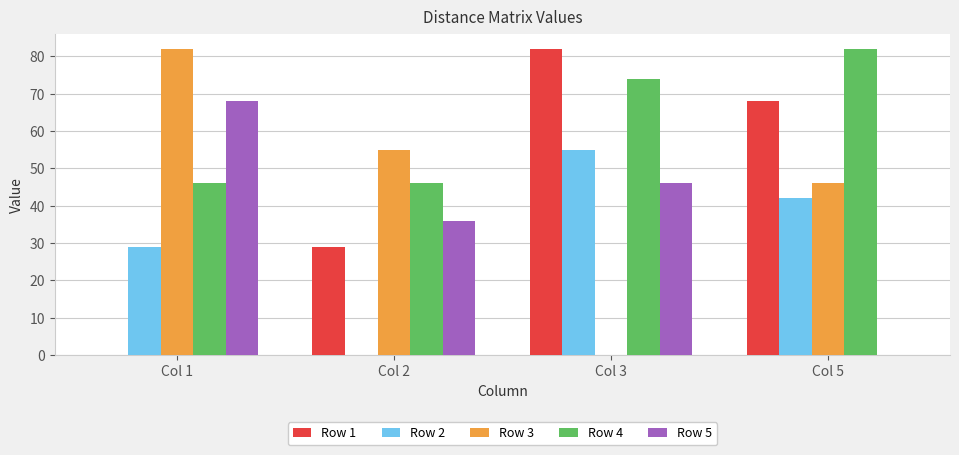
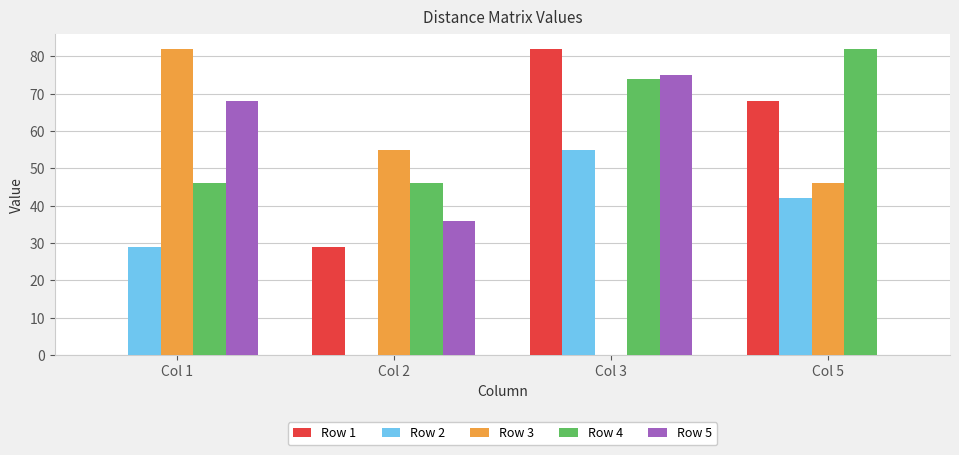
  {
    "Row 1": {
      "Col 1": 0,
      "Col 2": 29,
      "Col 3": 82,
      "Col 5": 68
    },
    "Row 2": {
      "Col 1": 29,
      "Col 2": 0,
      "Col 3": 55,
      "Col 5": 42
    },
    "Row 3": {
      "Col 1": 82,
      "Col 2": 55,
      "Col 3": 0,
      "Col 5": 46
    },
    "Row 4": {
      "Col 1": 46,
      "Col 2": 46,
      "Col 3": 74,
      "Col 5": 82
    },
    "Row 5": {
      "Col 1": 68,
      "Col 2": 36,
-     "Col 3": 46,
+     "Col 3": 75,
      "Col 5": 0
    }
  }
